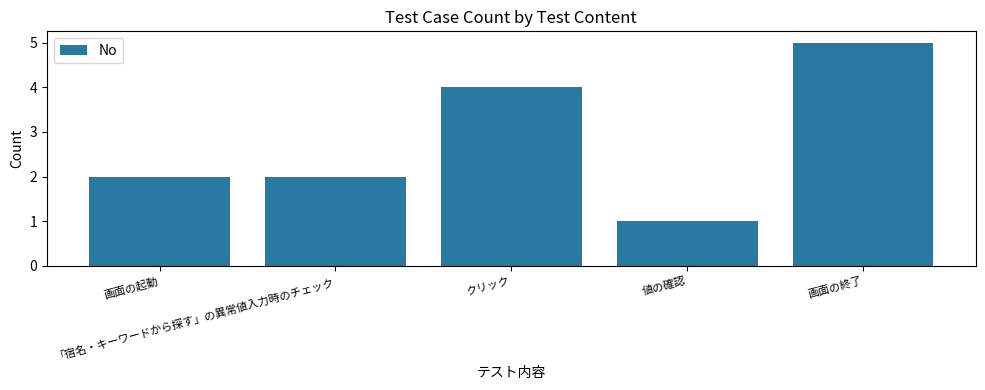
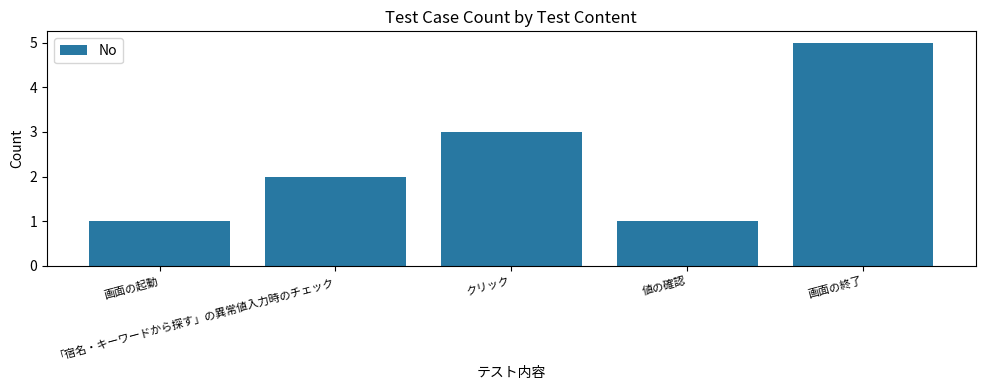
  {
-   "画面の起動": 2,
+   "画面の起動": 1,
    "「宿名・キーワードから探す」の異常値入力時のチェック": 2,
-   "クリック": 4,
+   "クリック": 3,
    "値の確認": 1,
    "画面の終了": 5
  }
